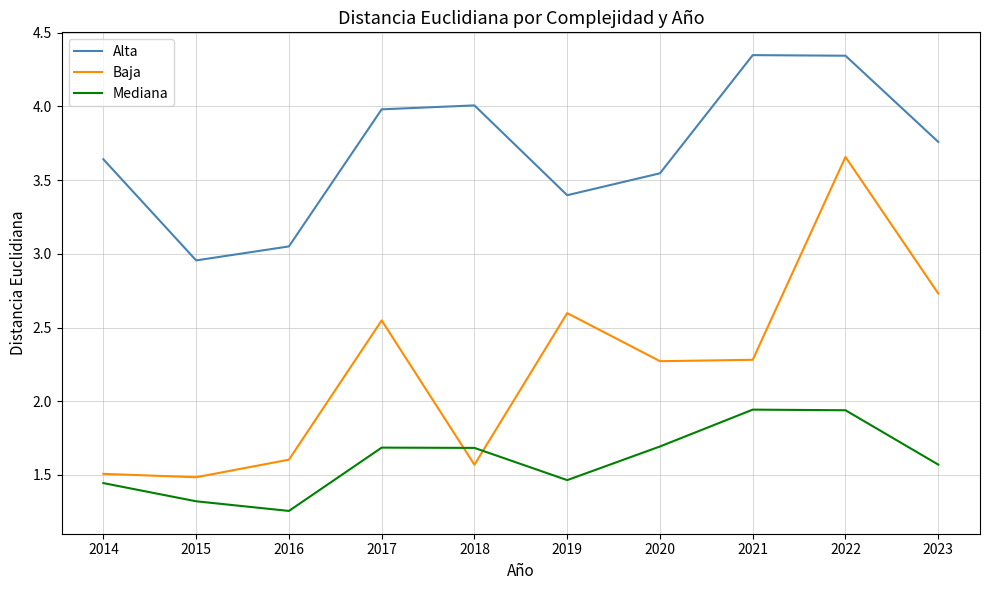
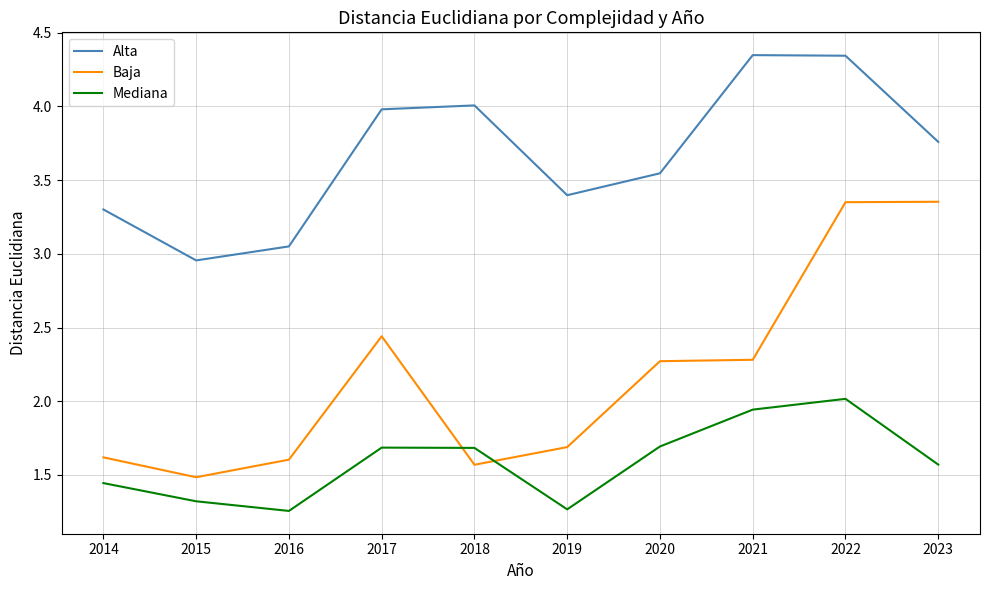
  {
    "Alta": {
-     "2014": 3.64,
+     "2014": 3.30,
      "2015": 2.96,
      "2016": 3.05,
      "2017": 3.98,
      "2018": 4.01,
      "2019": 3.40,
      "2020": 3.55,
      "2021": 4.35,
      "2022": 4.34,
      "2023": 3.76
    },
    "Baja": {
-     "2014": 1.51,
+     "2014": 1.62,
      "2015": 1.48,
      "2016": 1.60,
-     "2017": 2.55,
+     "2017": 2.44,
      "2018": 1.57,
-     "2019": 2.60,
+     "2019": 1.69,
      "2020": 2.27,
      "2021": 2.28,
-     "2022": 3.66,
-     "2023": 2.73
+     "2022": 3.35,
+     "2023": 3.35
    },
    "Mediana": {
      "2014": 1.44,
      "2015": 1.32,
      "2016": 1.26,
      "2017": 1.69,
      "2018": 1.68,
-     "2019": 1.46,
+     "2019": 1.27,
      "2020": 1.69,
      "2021": 1.94,
-     "2022": 1.94,
+     "2022": 2.02,
      "2023": 1.57
    }
  }
